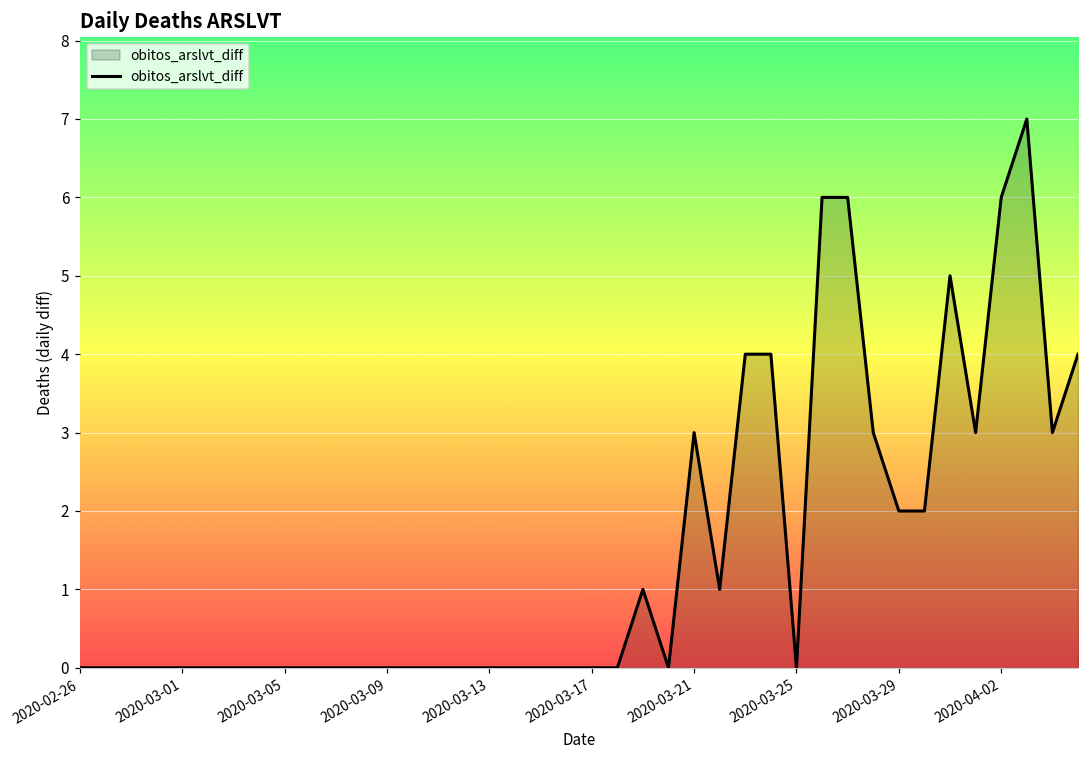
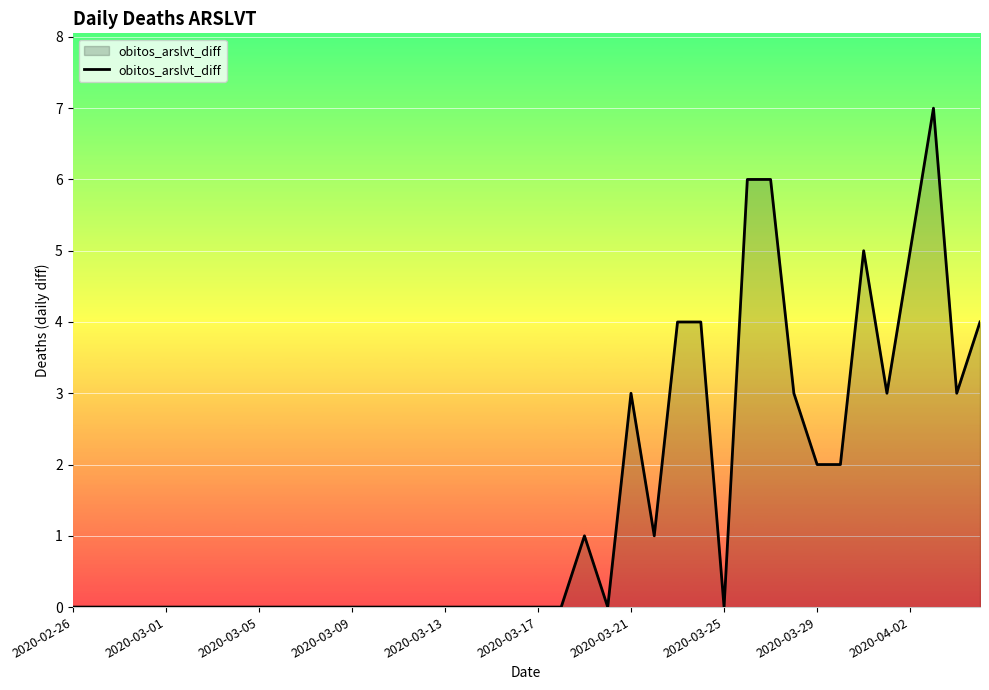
  {
    "2020-02-26": 0,
    "2020-03-01": 0,
    "2020-03-05": 0,
    "2020-03-09": 0,
    "2020-03-13": 0,
    "2020-03-17": 0,
    "2020-03-21": 3,
    "2020-03-25": 0,
    "2020-03-29": 2,
-   "2020-04-02": 6
+   "2020-04-02": 5
  }
